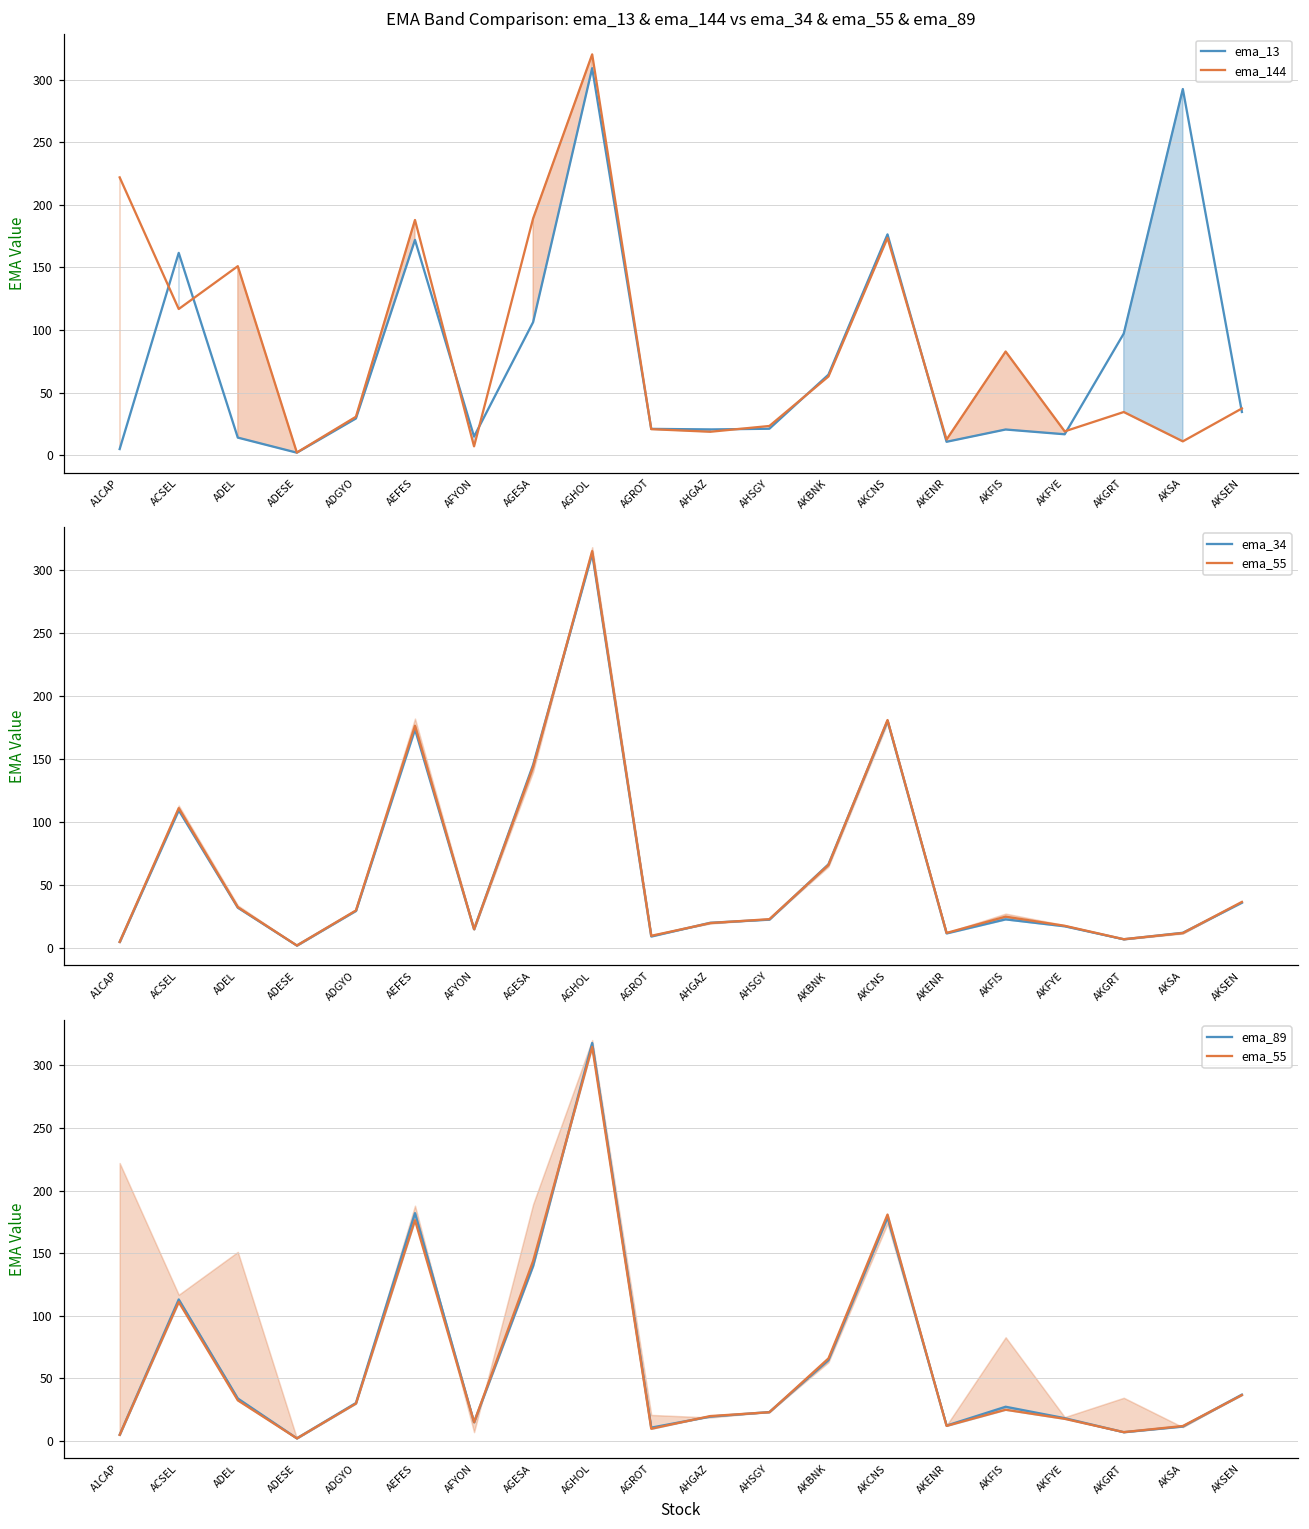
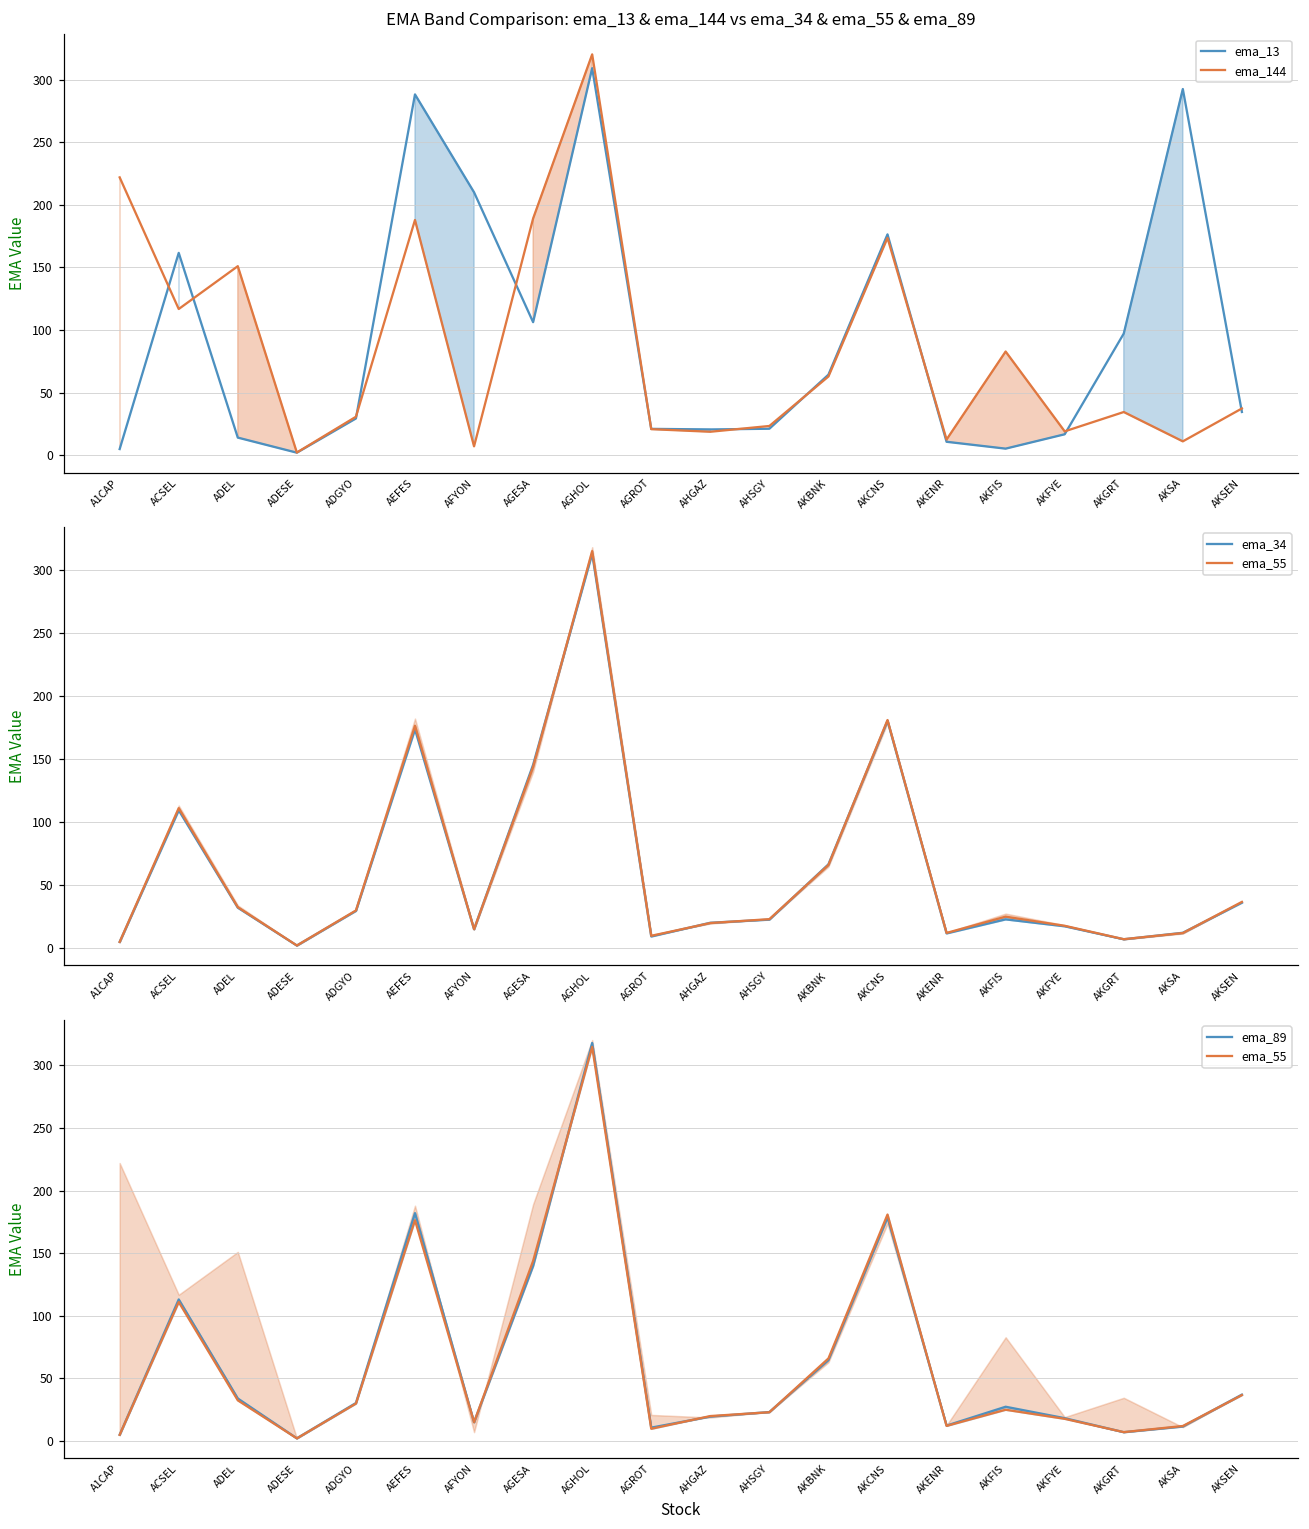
  {
    "EMA Band Comparison: ema_13 & ema_144 vs ema_34 & ema_55 & ema_89": {
      "ema_13": {
        "A1CAP": 5,
        "ACSEL": 162,
        "ADEL": 14,
-       "AEFES": 172,
-       "AFYON": 15,
+       "AEFES": 288,
+       "AFYON": 210,
        "AGESA": 106,
        "AGHOL": 309,
        "AKCNS": 176,
-       "AKFIS": 20,
+       "AKFIS": 5,
        "AKFYE": 17,
        "AKGRT": 97,
        "AKSA": 293,
        "AKSEN": 34
      },
      "ema_144": {
        "A1CAP": 222,
        "ACSEL": 117,
        "ADEL": 151,
        "AEFES": 188,
        "AFYON": 7,
        "AGESA": 189,
        "AGHOL": 320,
        "AKCNS": 174,
        "AKFIS": 83,
        "AKFYE": 19,
        "AKGRT": 34,
        "AKSA": 11,
        "AKSEN": 37
      }
    }
  }
